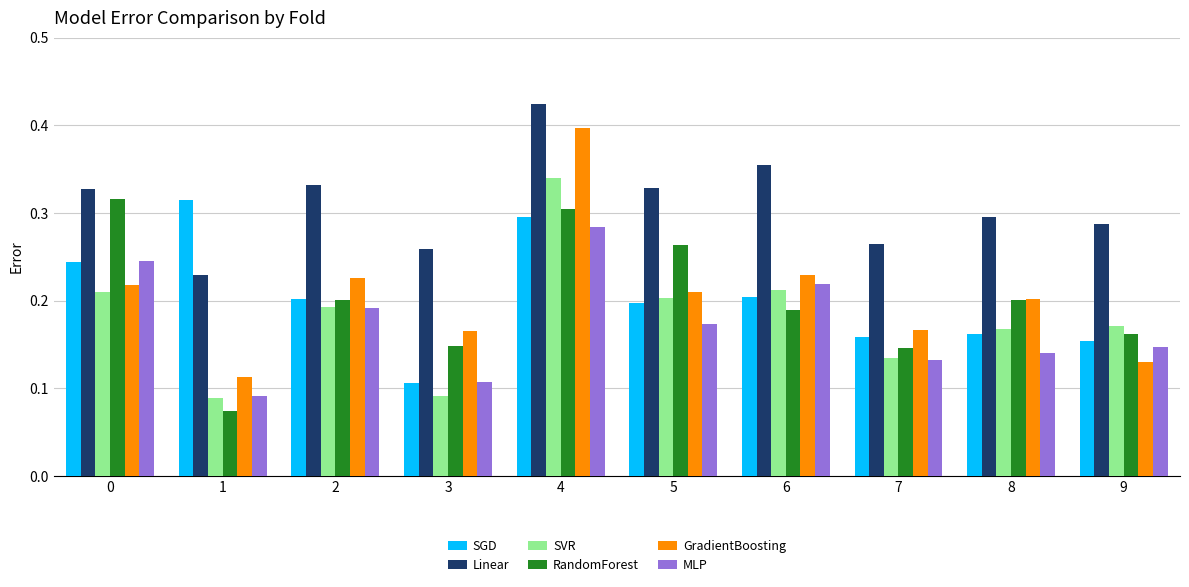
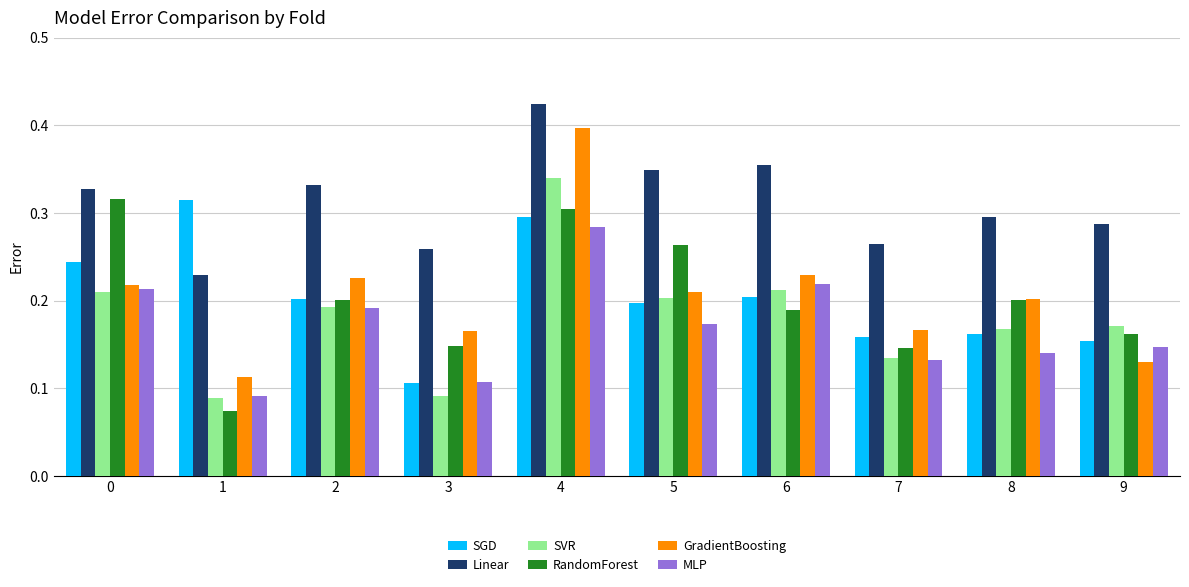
  {
    "SGD": {
      "0": 0.24,
      "1": 0.32,
      "2": 0.20,
      "3": 0.11,
      "4": 0.30,
      "5": 0.20,
      "6": 0.20,
      "7": 0.16,
      "8": 0.16,
      "9": 0.15
    },
    "Linear": {
      "0": 0.33,
      "1": 0.23,
      "2": 0.33,
      "3": 0.26,
      "4": 0.42,
-     "5": 0.33,
+     "5": 0.35,
      "6": 0.35,
      "7": 0.26,
      "8": 0.30,
      "9": 0.29
    },
    "SVR": {
      "0": 0.21,
      "1": 0.09,
      "2": 0.19,
      "3": 0.09,
      "4": 0.34,
      "5": 0.20,
      "6": 0.21,
      "7": 0.13,
      "8": 0.17,
      "9": 0.17
    },
    "RandomForest": {
      "0": 0.32,
      "1": 0.07,
      "2": 0.20,
      "3": 0.15,
      "4": 0.30,
      "5": 0.26,
      "6": 0.19,
      "7": 0.15,
      "8": 0.20,
      "9": 0.16
    },
    "GradientBoosting": {
      "0": 0.22,
      "1": 0.11,
      "2": 0.23,
      "3": 0.17,
      "4": 0.40,
      "5": 0.21,
      "6": 0.23,
      "7": 0.17,
      "8": 0.20,
      "9": 0.13
    },
    "MLP": {
-     "0": 0.25,
+     "0": 0.21,
      "1": 0.09,
      "2": 0.19,
      "3": 0.11,
      "4": 0.28,
      "5": 0.17,
      "6": 0.22,
      "7": 0.13,
      "8": 0.14,
      "9": 0.15
    }
  }
